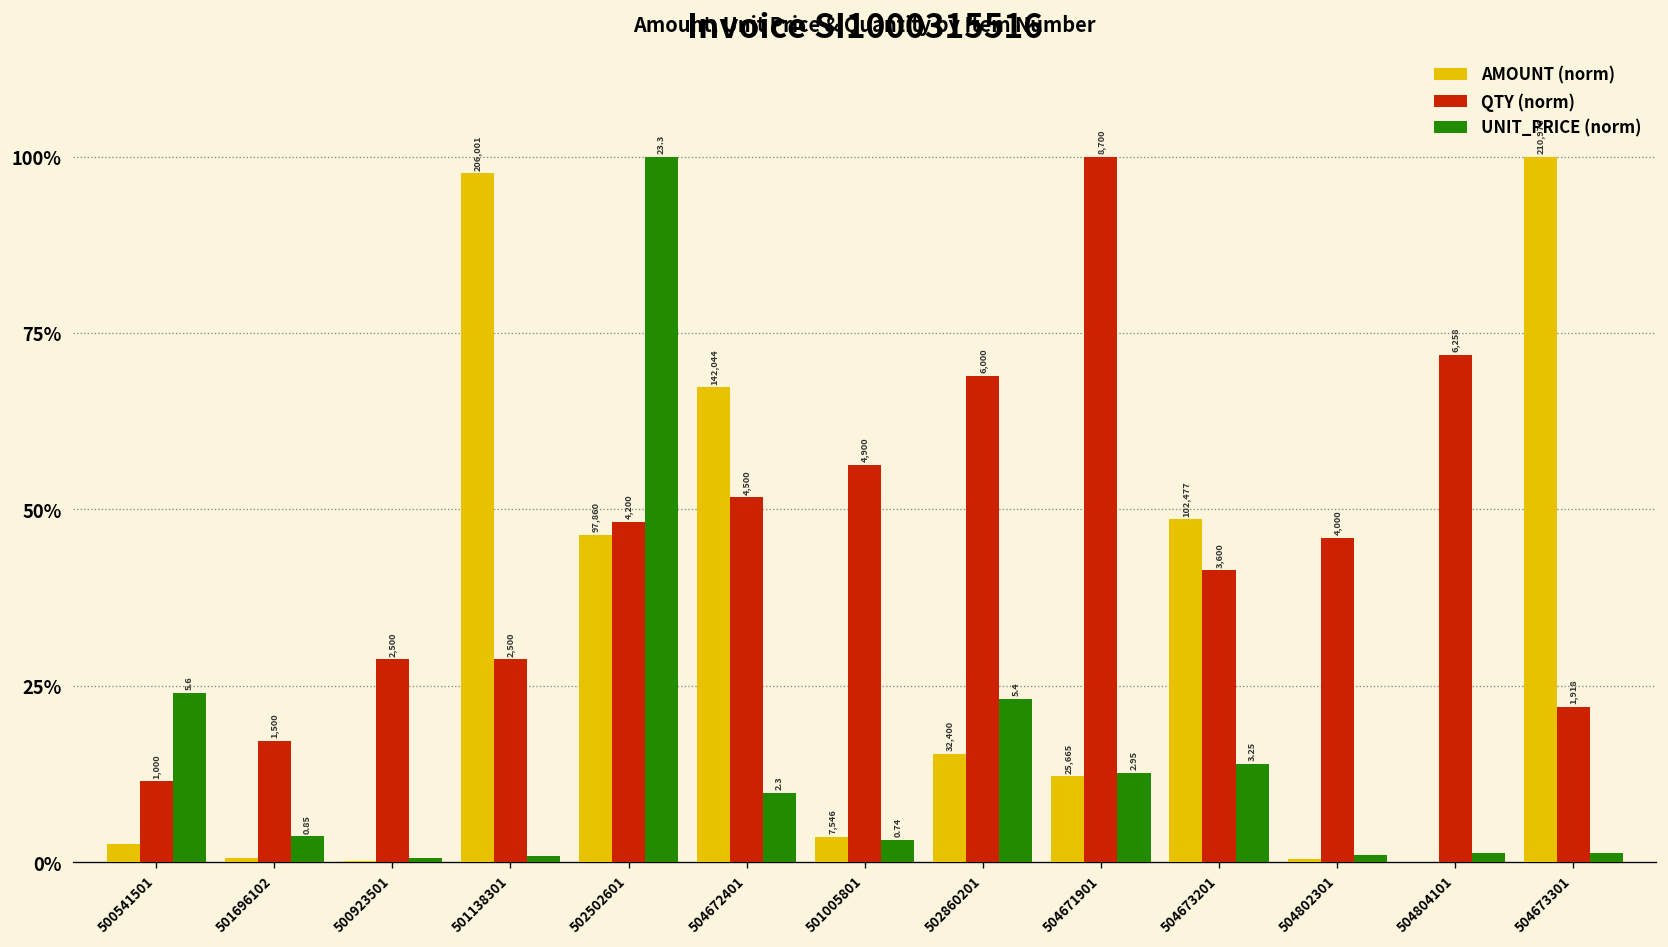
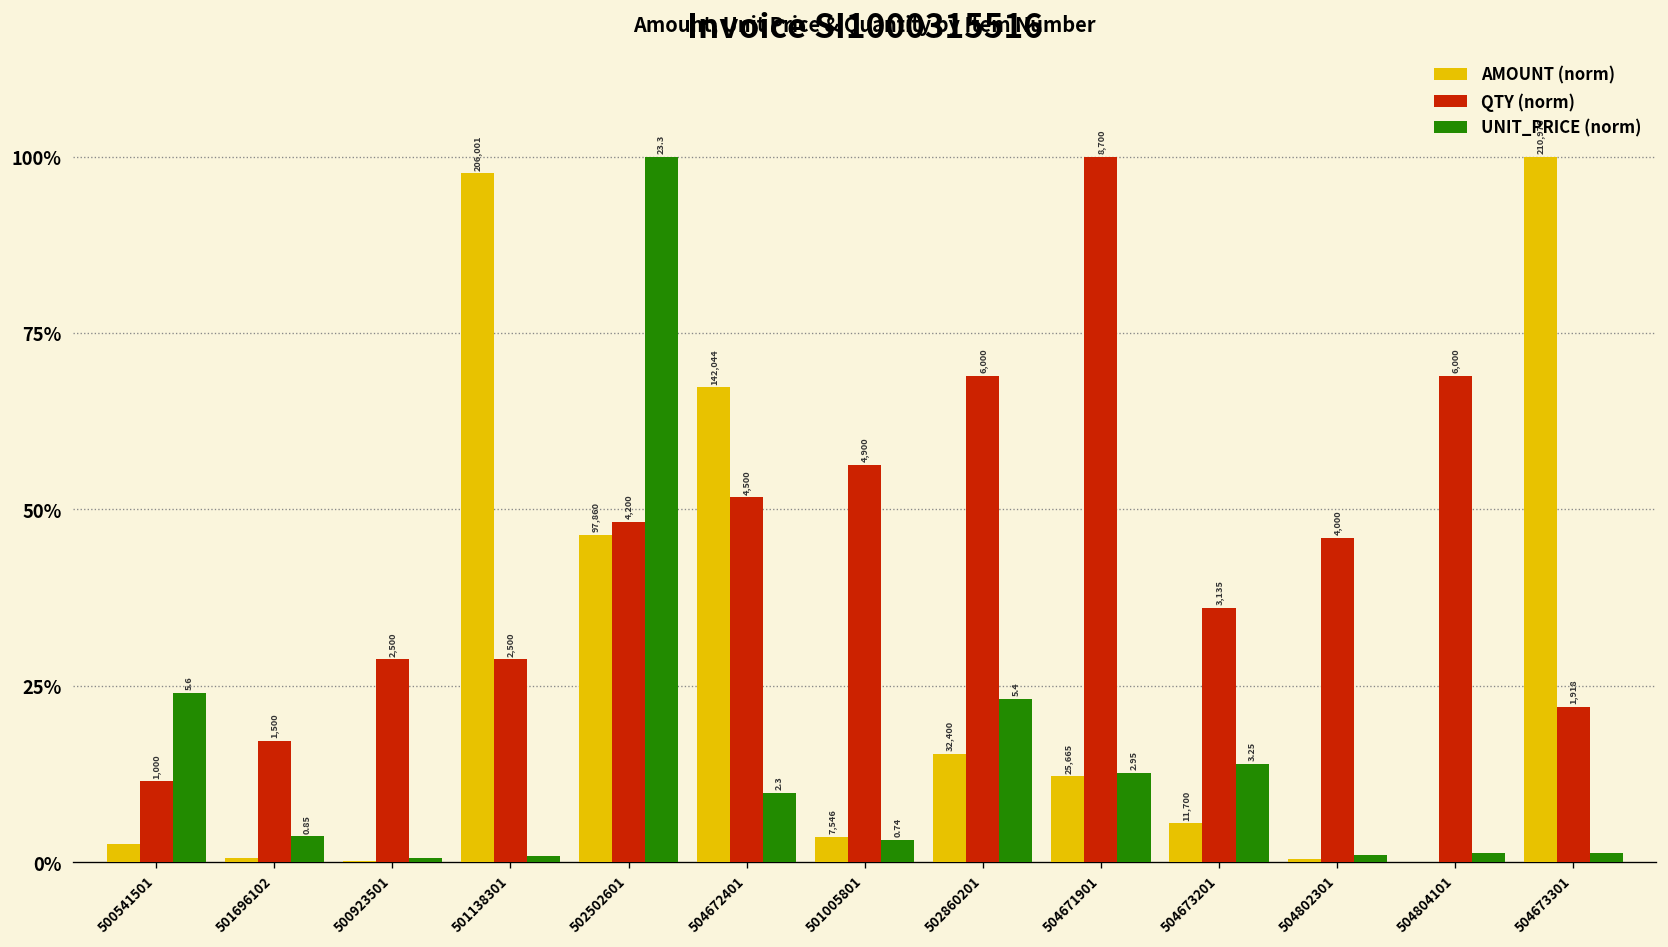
  {
    "AMOUNT (norm)": {
-     "504673201": "102,477"
+     "504673201": "11,700"
    },
    "QTY (norm)": {
-     "504673201": "3,600",
-     "504804101": "6,258"
+     "504673201": "3,135",
+     "504804101": "6,000"
    },
    "UNIT_PRICE (norm)": {
      "500923501": "1%",
      "501138301": "1%",
      "504802301": "1%",
      "504804101": "1%",
      "504673301": "1%"
    }
  }
